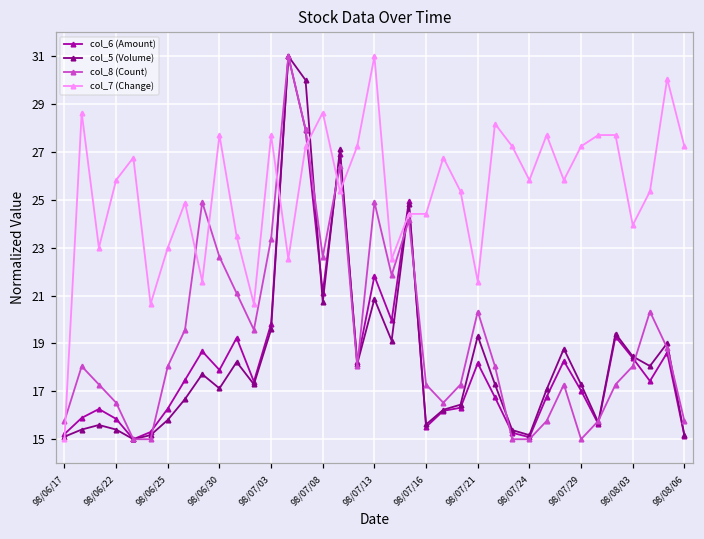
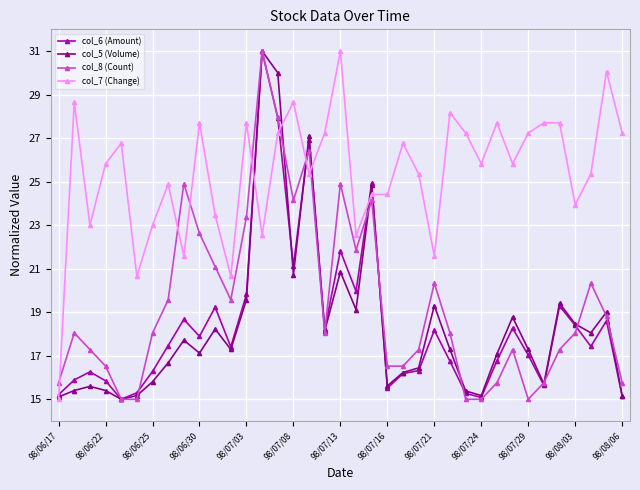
  {
    "col_8 (Count)": {
      "98/06/17": 15.8,
      "98/06/22": 16.5,
      "98/06/25": 18.0,
      "98/06/30": 22.6,
      "98/07/03": 23.4,
-     "98/07/08": 22.6,
+     "98/07/08": 24.1,
      "98/07/13": 24.9,
-     "98/07/16": 17.3,
+     "98/07/16": 16.5,
      "98/07/21": 20.3,
      "98/07/29": 15.0,
      "98/08/03": 18.0,
      "98/08/06": 15.8
    },
    "col_7 (Change)": {
      "98/06/22": 25.8,
      "98/06/25": 23.0,
      "98/06/30": 27.7,
      "98/07/03": 27.7,
      "98/07/08": 28.6,
      "98/07/13": 31.0,
      "98/07/16": 24.4,
      "98/07/21": 21.6,
      "98/07/24": 25.8,
      "98/07/29": 27.2,
      "98/08/03": 23.9,
      "98/08/06": 27.2
    }
  }
